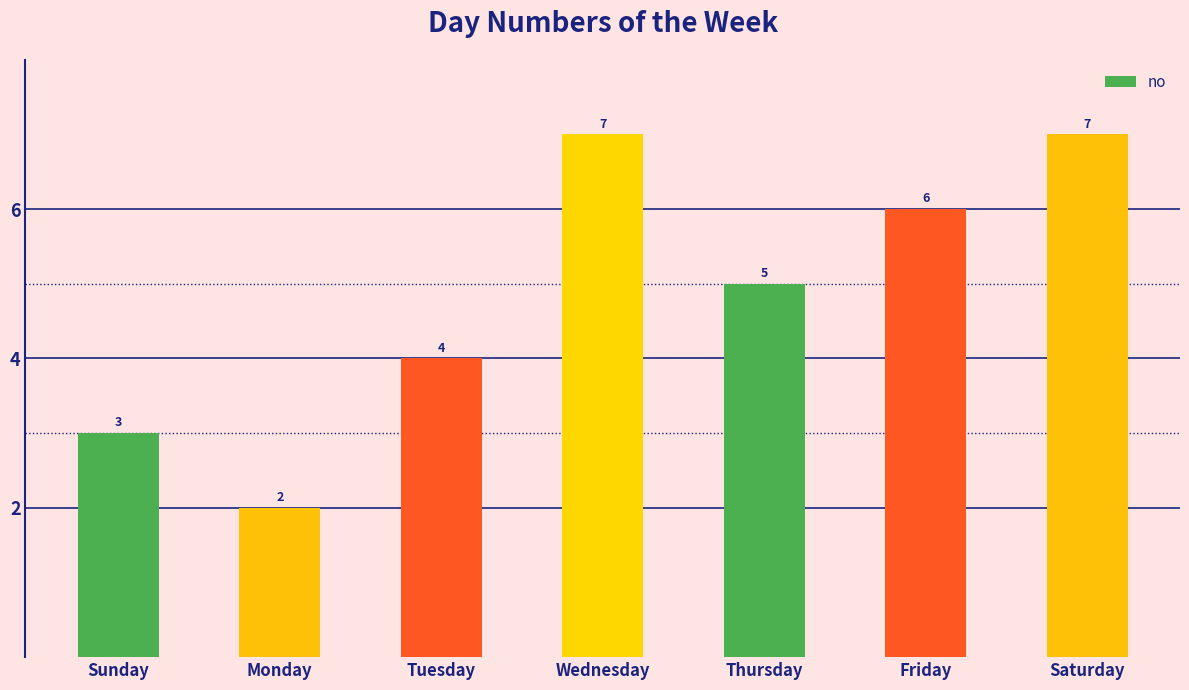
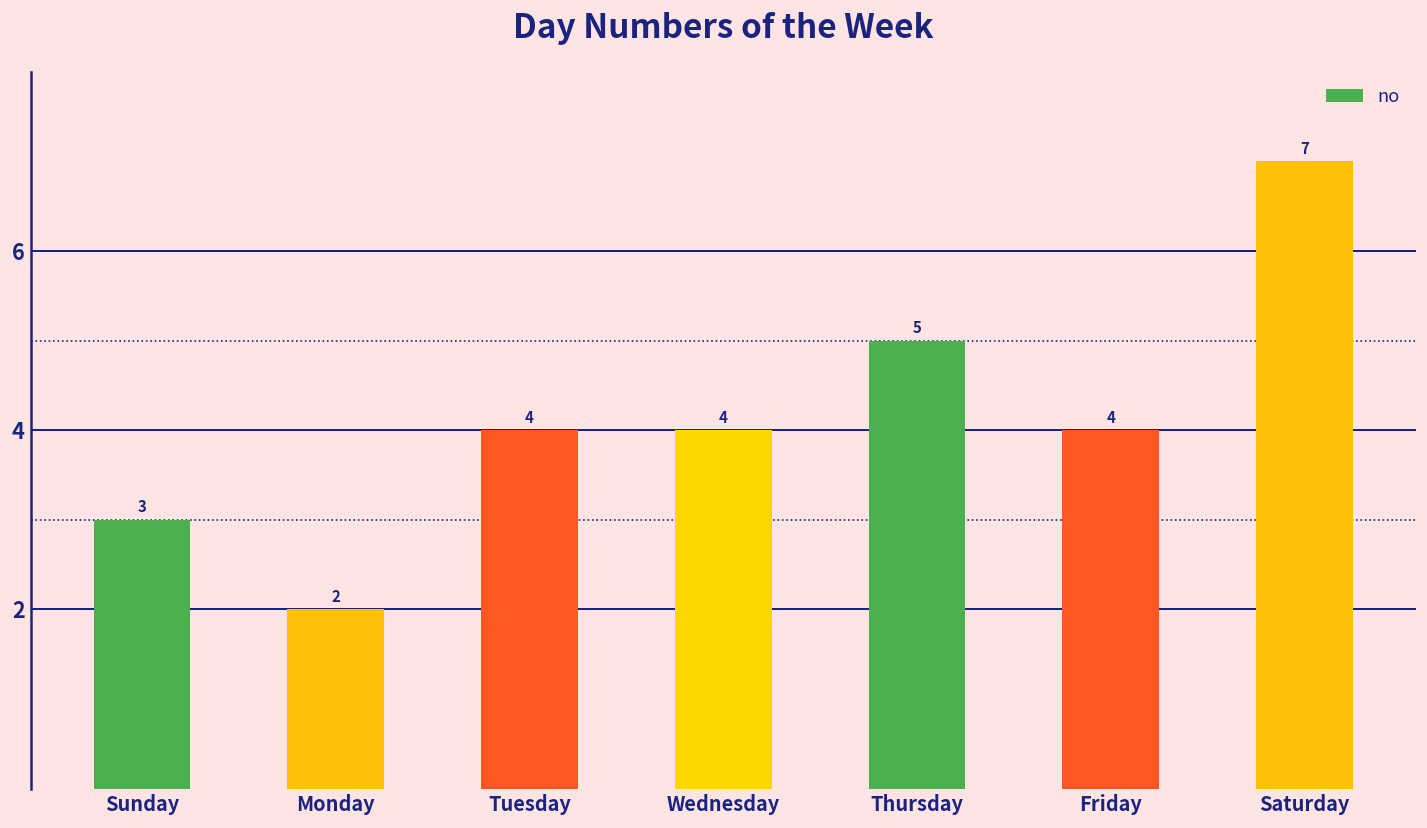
  {
    "Sunday": 3,
    "Monday": 2,
    "Tuesday": 4,
-   "Wednesday": 7,
+   "Wednesday": 4,
    "Thursday": 5,
-   "Friday": 6,
+   "Friday": 4,
    "Saturday": 7
  }
